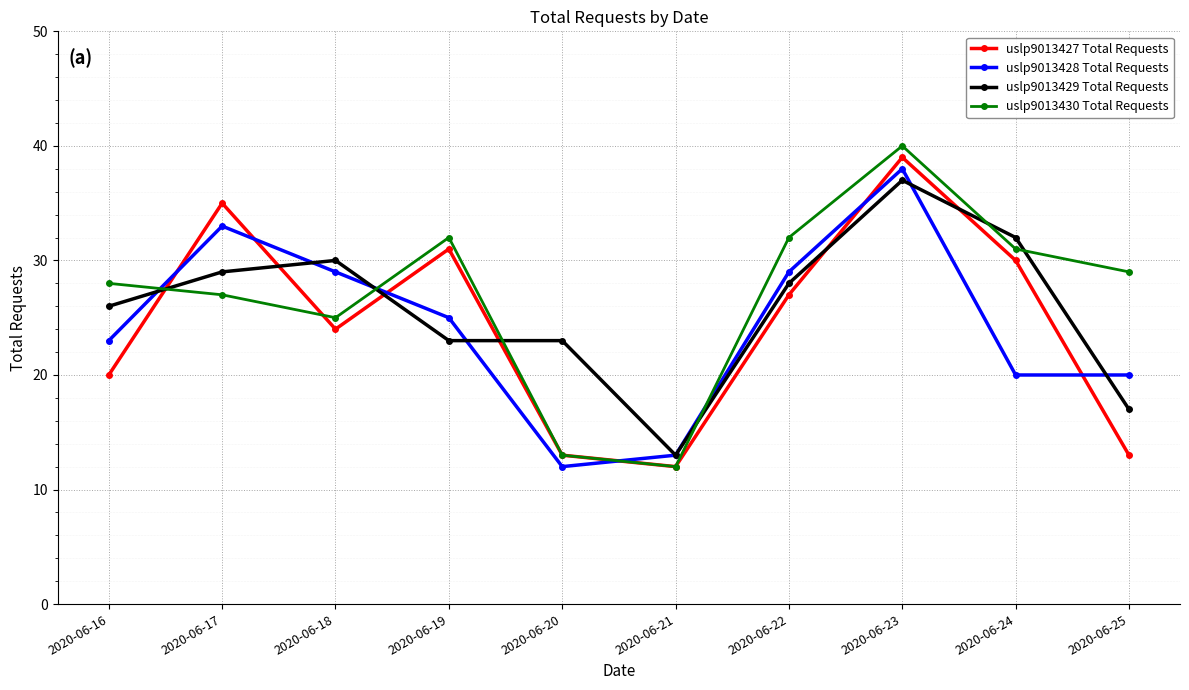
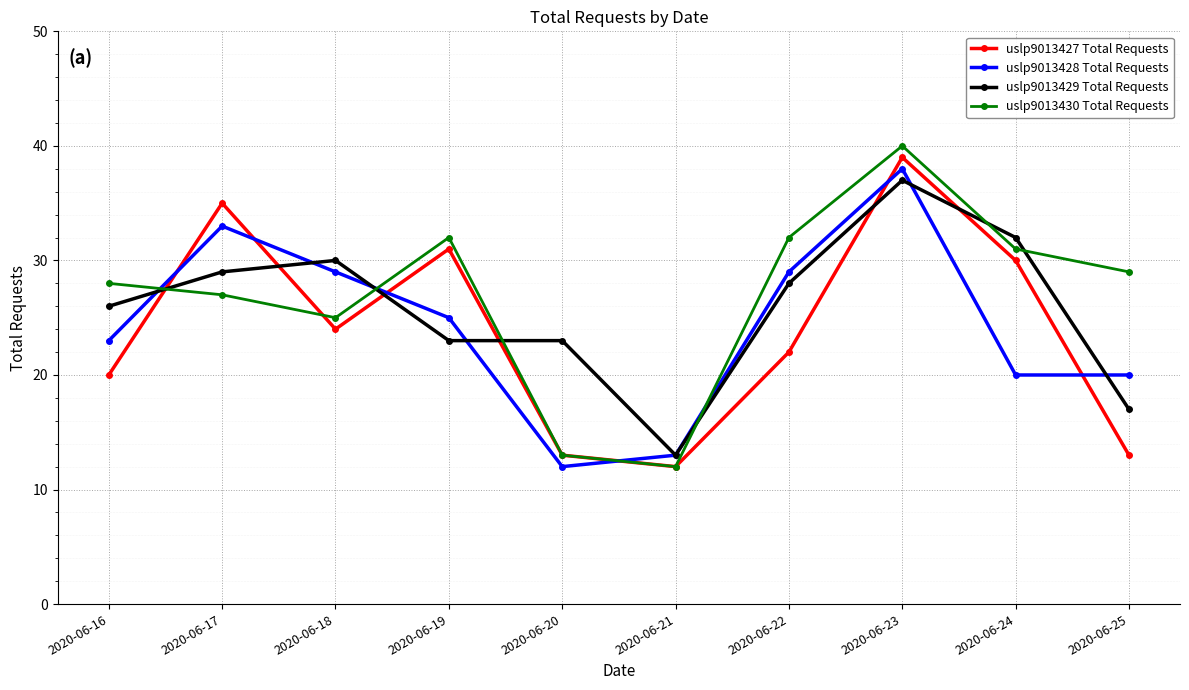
  {
    "uslp9013427 Total Requests": {
      "2020-06-16": 20,
      "2020-06-17": 35,
      "2020-06-18": 24,
      "2020-06-19": 31,
-     "2020-06-22": 27,
+     "2020-06-22": 22,
      "2020-06-23": 39,
      "2020-06-24": 30,
      "2020-06-25": 13
    },
    "uslp9013428 Total Requests": {
      "2020-06-16": 23,
      "2020-06-17": 33,
      "2020-06-18": 29,
      "2020-06-19": 25,
      "2020-06-20": 12,
      "2020-06-22": 29,
      "2020-06-23": 38,
      "2020-06-24": 20,
      "2020-06-25": 20
    },
    "uslp9013429 Total Requests": {
      "2020-06-16": 26,
      "2020-06-17": 29,
      "2020-06-18": 30,
      "2020-06-19": 23,
      "2020-06-20": 23,
      "2020-06-22": 28,
      "2020-06-23": 37,
      "2020-06-24": 32,
      "2020-06-25": 17
    },
    "uslp9013430 Total Requests": {
      "2020-06-16": 28,
      "2020-06-17": 27,
      "2020-06-18": 25,
      "2020-06-19": 32,
      "2020-06-22": 32,
      "2020-06-23": 40,
      "2020-06-24": 31,
      "2020-06-25": 29
    }
  }
